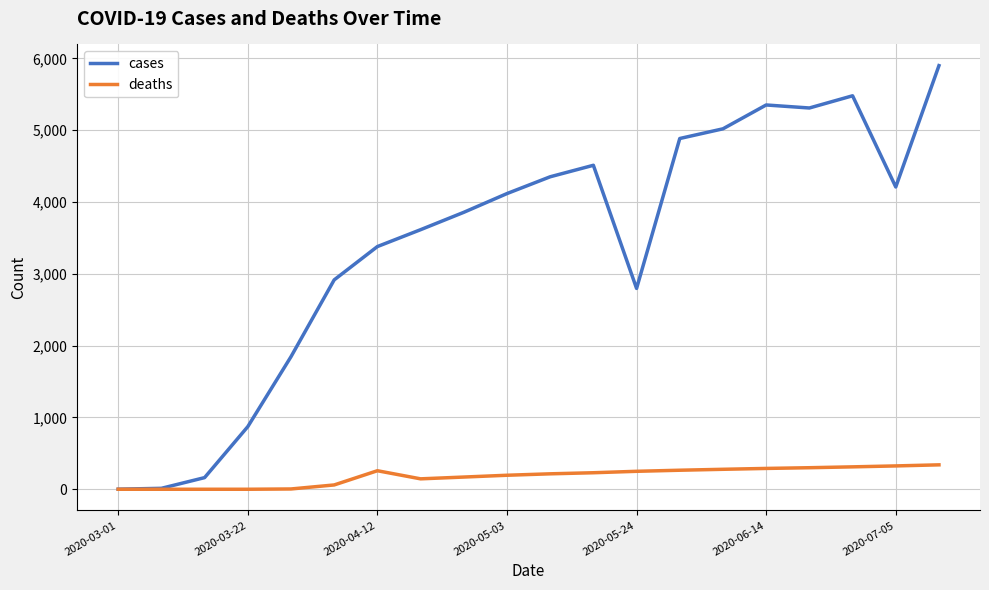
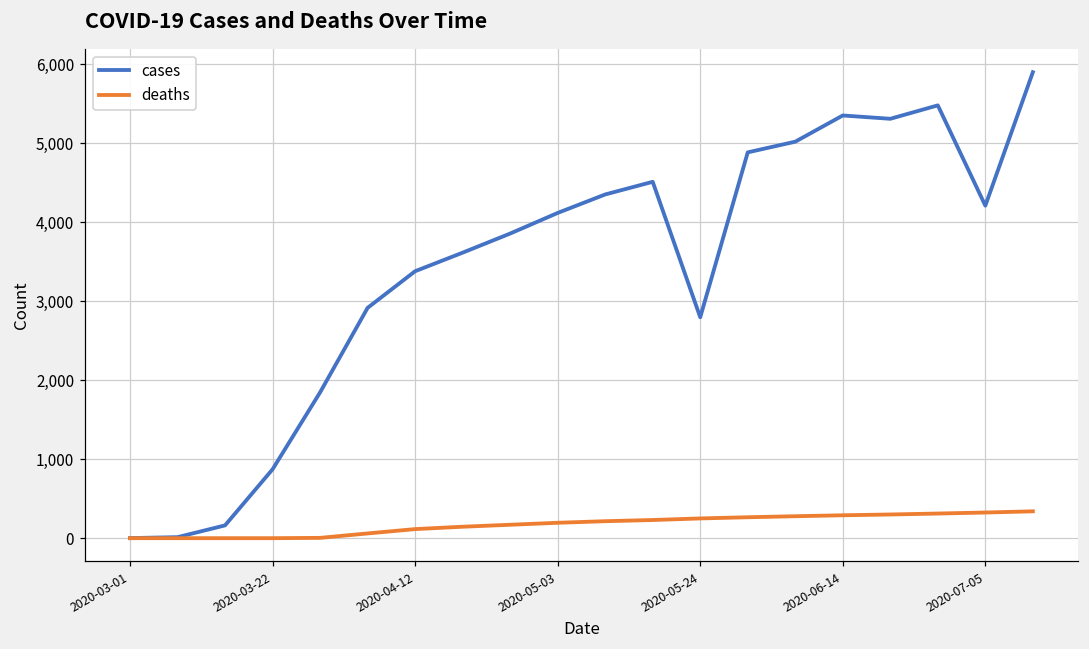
  {
    "cases": {
      "2020-03-22": "900",
      "2020-04-12": "3,400",
      "2020-05-03": "4,100",
      "2020-05-24": "2,800",
      "2020-06-14": "5,400",
      "2020-07-05": "4,200"
    },
    "deaths": {
      "2020-03-22": "0",
-     "2020-04-12": "300",
+     "2020-04-12": "100",
      "2020-05-03": "200",
      "2020-05-24": "300",
      "2020-06-14": "300",
      "2020-07-05": "300"
    }
  }
